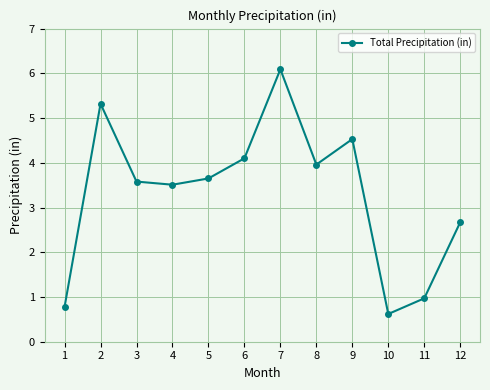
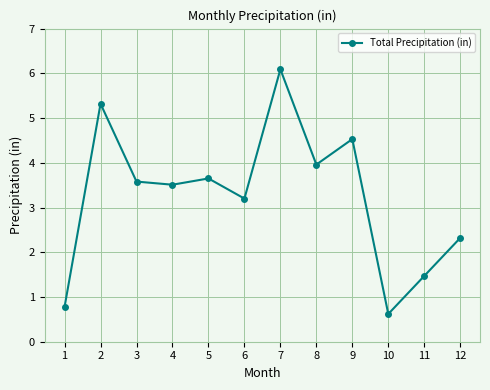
  {
    "1": 0.8,
    "2": 5.3,
    "3": 3.6,
    "4": 3.5,
    "5": 3.7,
-   "6": 4.1,
+   "6": 3.2,
    "7": 6.1,
    "8": 4.0,
    "9": 4.5,
    "10": 0.6,
-   "11": 1.0,
-   "12": 2.7
+   "11": 1.5,
+   "12": 2.3
  }
